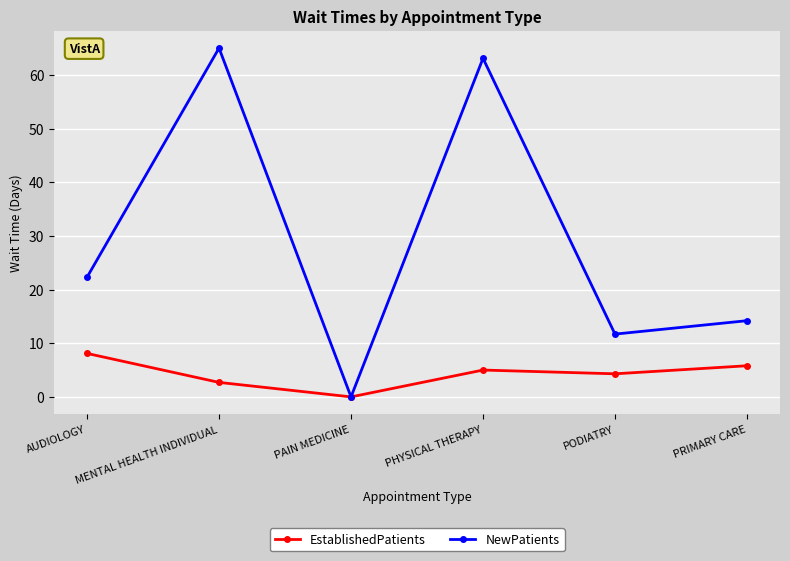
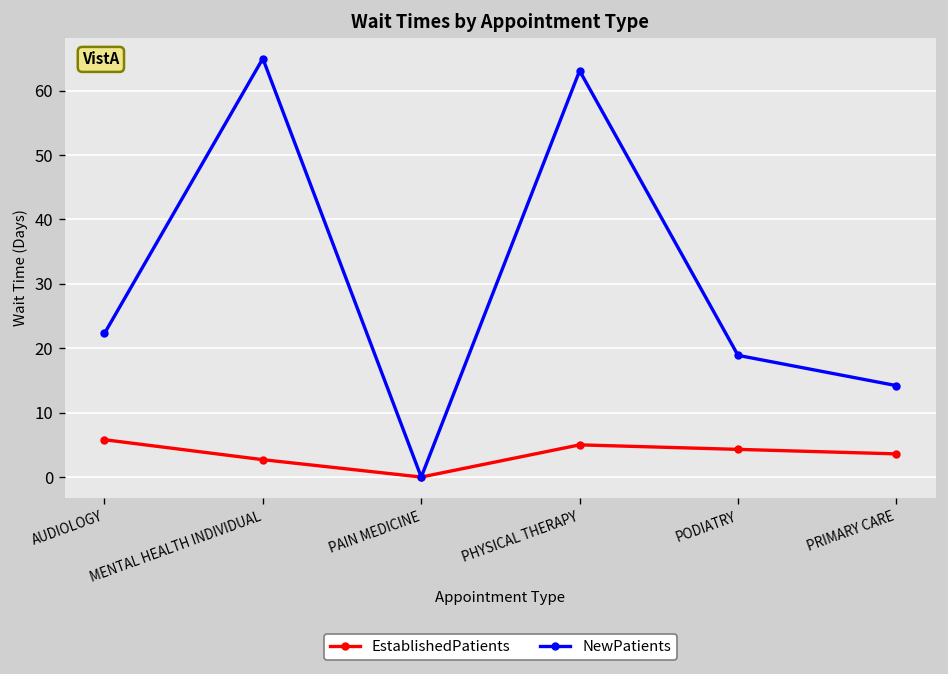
  {
    "EstablishedPatients": {
-     "AUDIOLOGY": 8,
+     "AUDIOLOGY": 6,
      "MENTAL HEALTH INDIVIDUAL": 3,
      "PHYSICAL THERAPY": 5,
      "PODIATRY": 4,
-     "PRIMARY CARE": 6
+     "PRIMARY CARE": 4
    },
    "NewPatients": {
      "AUDIOLOGY": 22,
      "MENTAL HEALTH INDIVIDUAL": 65,
      "PHYSICAL THERAPY": 63,
-     "PODIATRY": 12,
+     "PODIATRY": 19,
      "PRIMARY CARE": 14
    }
  }
